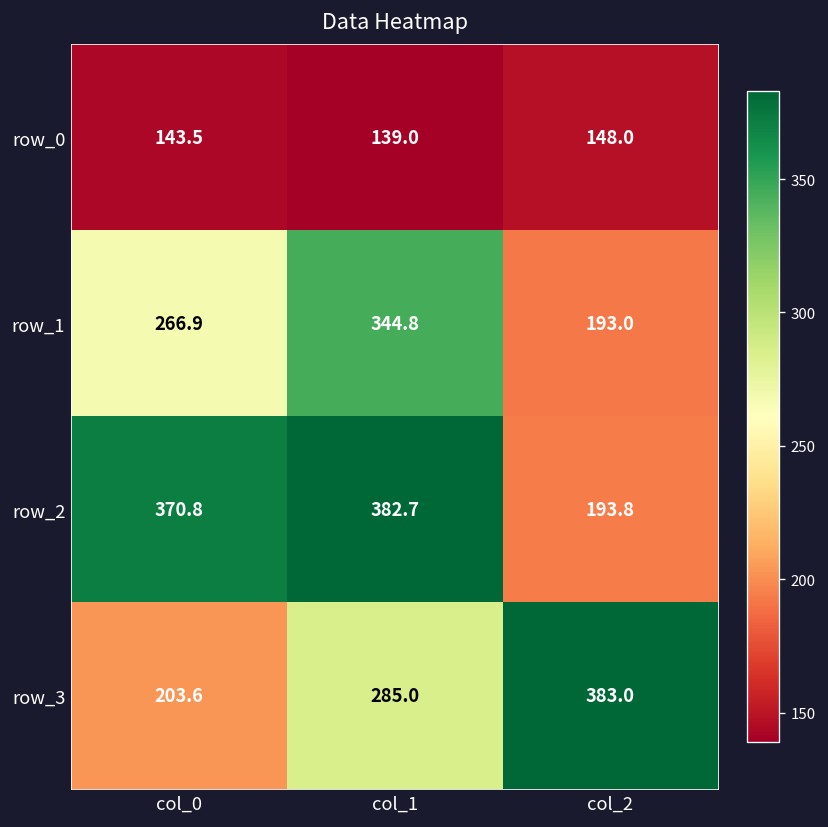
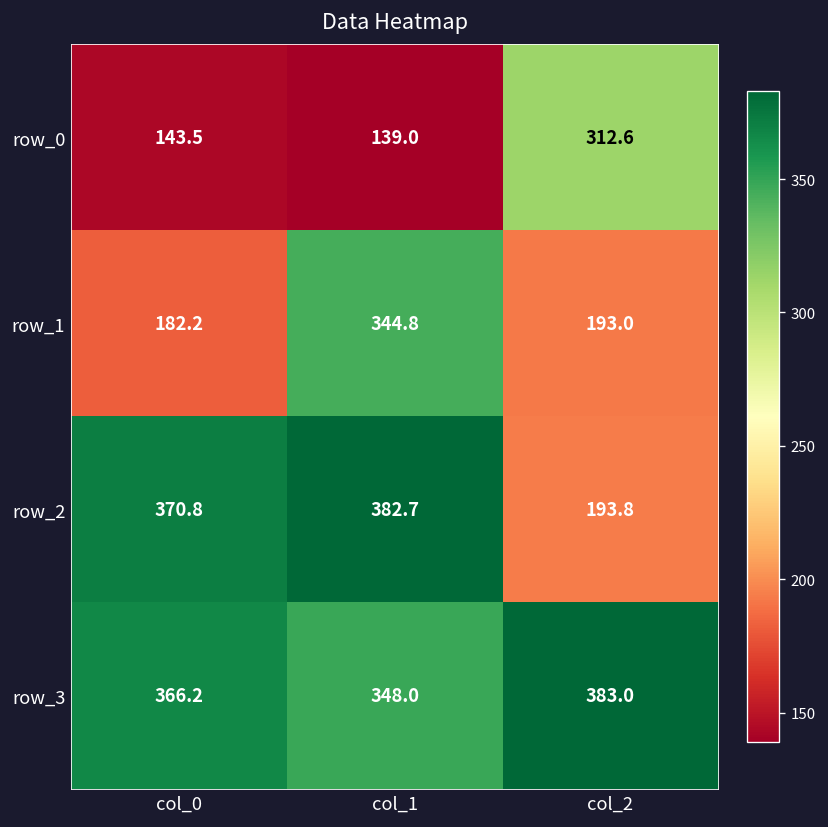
  {
    "row_0": {
      "col_0": 143.5,
      "col_1": 139.0,
-     "col_2": 148.0
+     "col_2": 312.6
    },
    "row_1": {
-     "col_0": 266.9,
+     "col_0": 182.2,
      "col_1": 344.8,
      "col_2": 193.0
    },
    "row_2": {
      "col_0": 370.8,
      "col_1": 382.7,
      "col_2": 193.8
    },
    "row_3": {
-     "col_0": 203.6,
-     "col_1": 285.0,
+     "col_0": 366.2,
+     "col_1": 348.0,
      "col_2": 383.0
    }
  }
